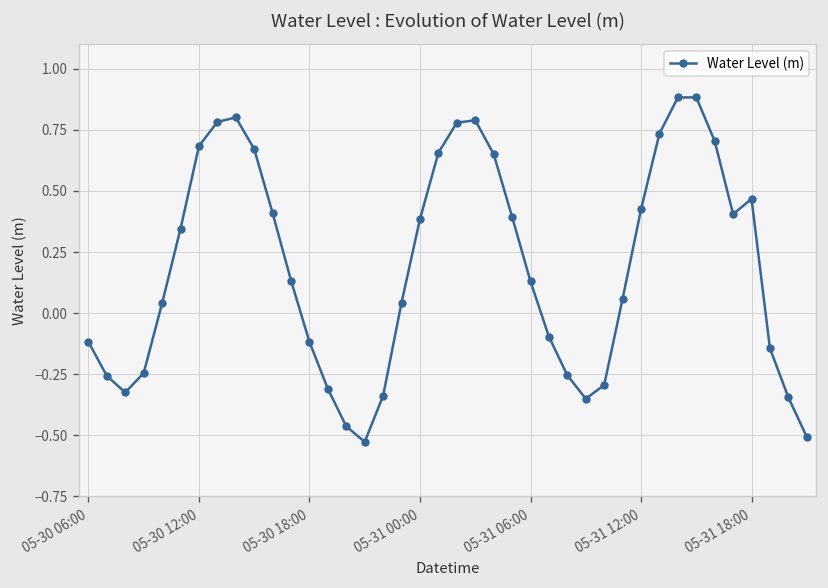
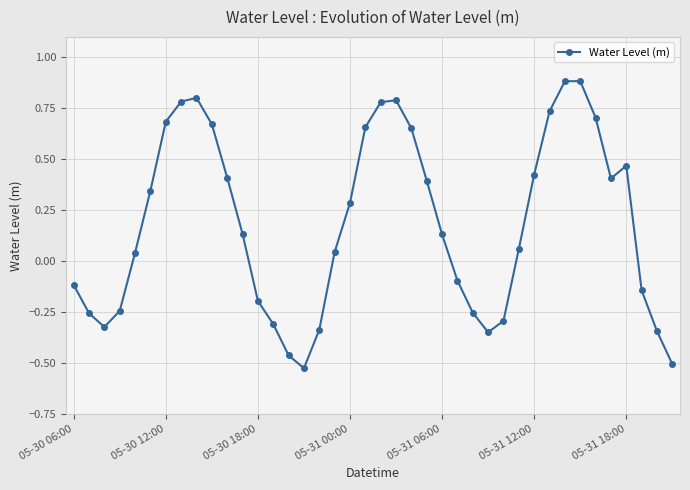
  {
    "05-30 06:00": -0.12,
    "05-30 12:00": 0.68,
-   "05-30 18:00": -0.12,
-   "05-31 00:00": 0.39,
+   "05-30 18:00": -0.20,
+   "05-31 00:00": 0.29,
    "05-31 06:00": 0.13,
    "05-31 12:00": 0.42,
    "05-31 18:00": 0.47
  }
